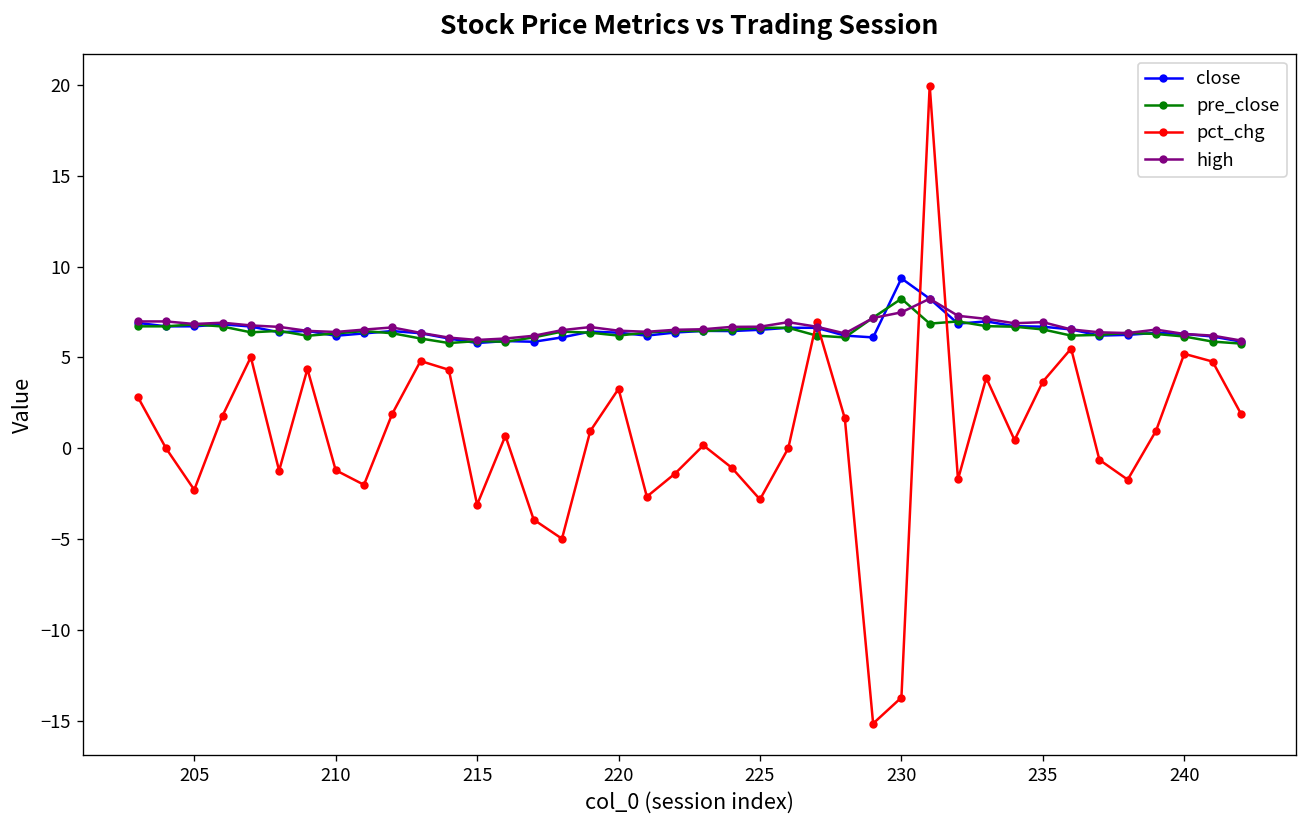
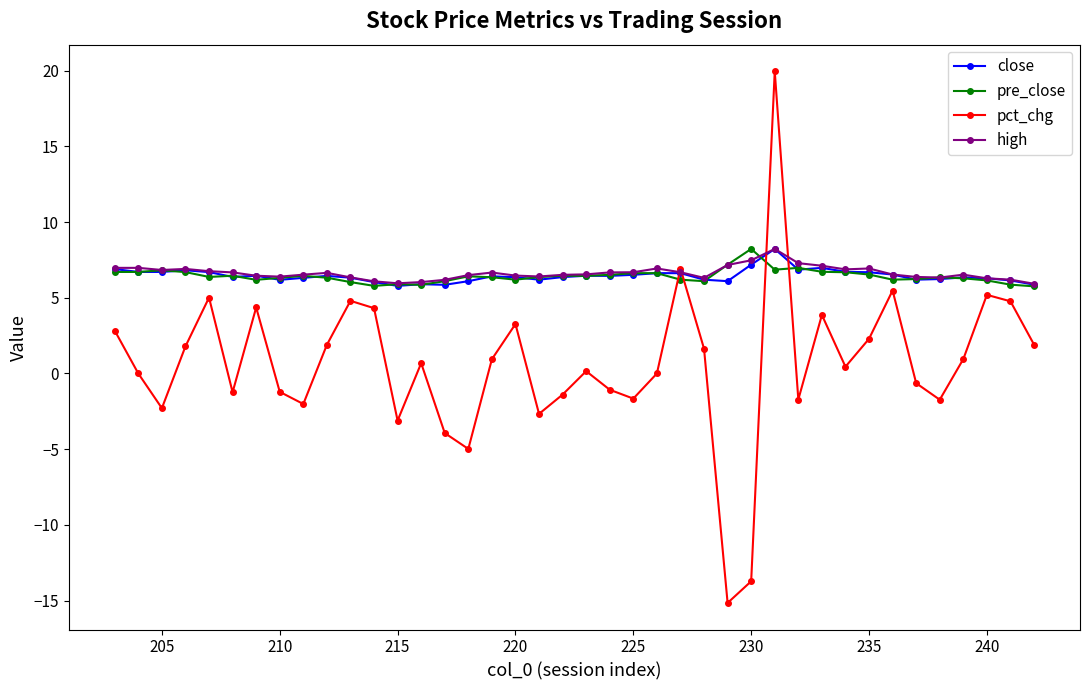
  {
    "close": {
-     "230": 9.4
+     "230": 7.2
    },
    "pre_close": {
      "230": 8.2
    },
    "pct_chg": {
      "205": -2.3,
      "210": -1.2,
      "215": -3.1,
      "220": 3.3,
-     "225": -2.8,
+     "225": -1.7,
      "230": -13.7,
-     "235": 3.7,
+     "235": 2.3,
      "240": 5.2
    },
    "high": {
      "230": 7.5,
      "235": 6.9
    }
  }
